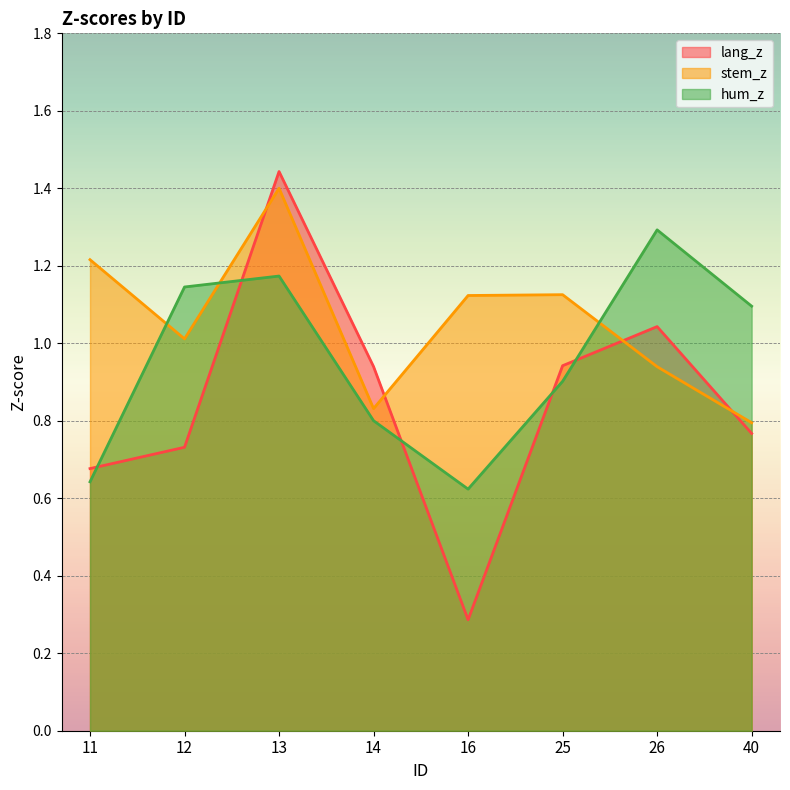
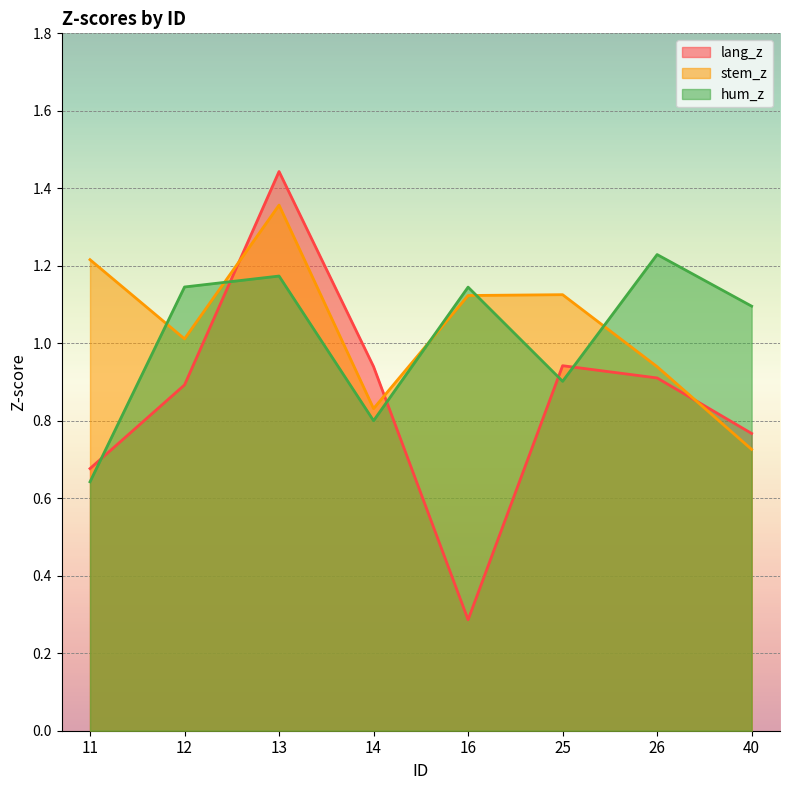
  {
    "lang_z": {
      "11": 0.68,
-     "12": 0.73,
+     "12": 0.89,
      "13": 1.44,
      "14": 0.94,
      "16": 0.29,
      "25": 0.94,
-     "26": 1.04,
+     "26": 0.91,
      "40": 0.77
    },
    "stem_z": {
      "11": 1.22,
      "12": 1.01,
-     "13": 1.40,
+     "13": 1.36,
      "14": 0.83,
      "16": 1.12,
      "25": 1.13,
      "26": 0.94,
-     "40": 0.79
+     "40": 0.73
    },
    "hum_z": {
      "11": 0.64,
      "12": 1.15,
      "13": 1.17,
      "14": 0.80,
-     "16": 0.62,
+     "16": 1.14,
      "25": 0.90,
-     "26": 1.29,
+     "26": 1.23,
      "40": 1.10
    }
  }
